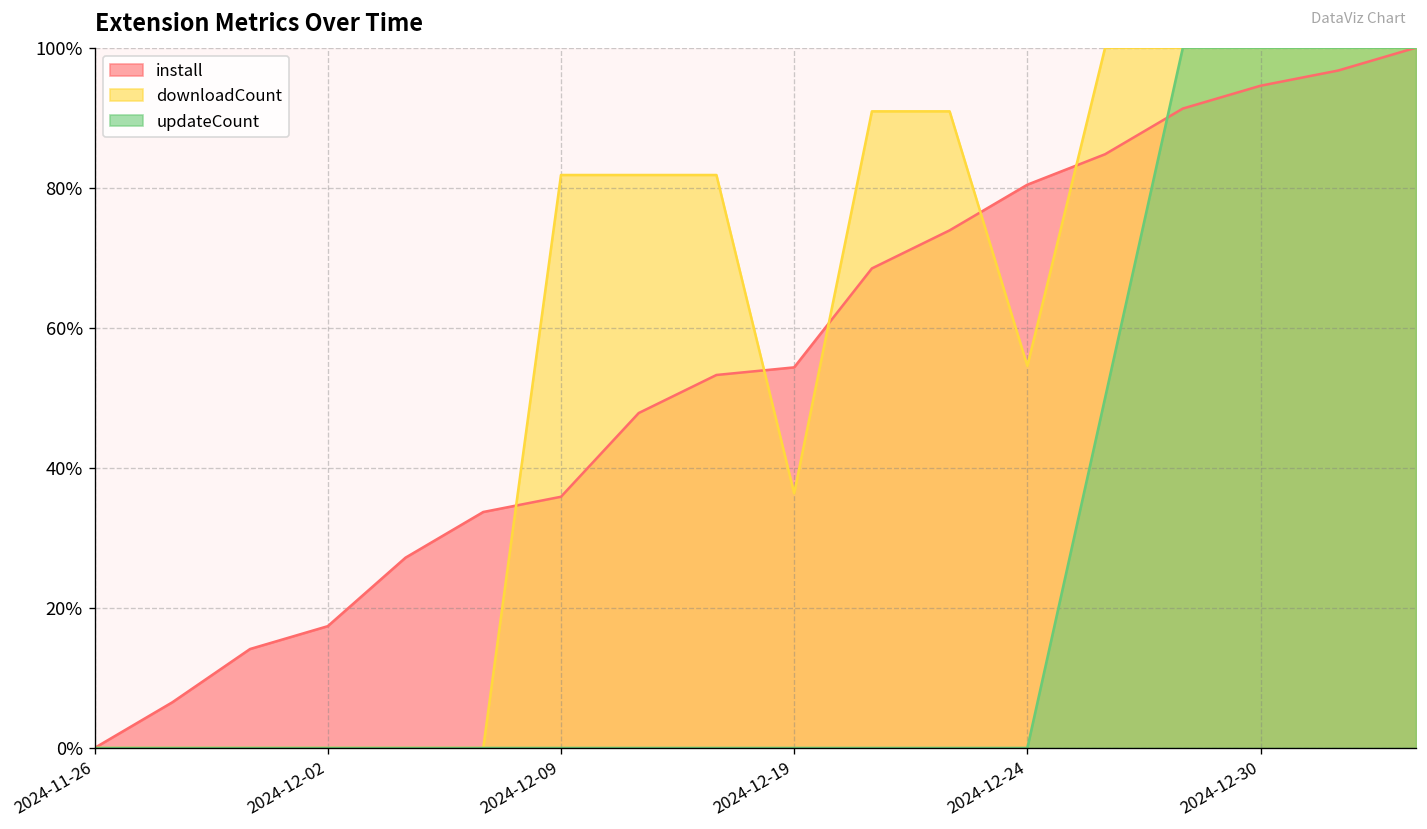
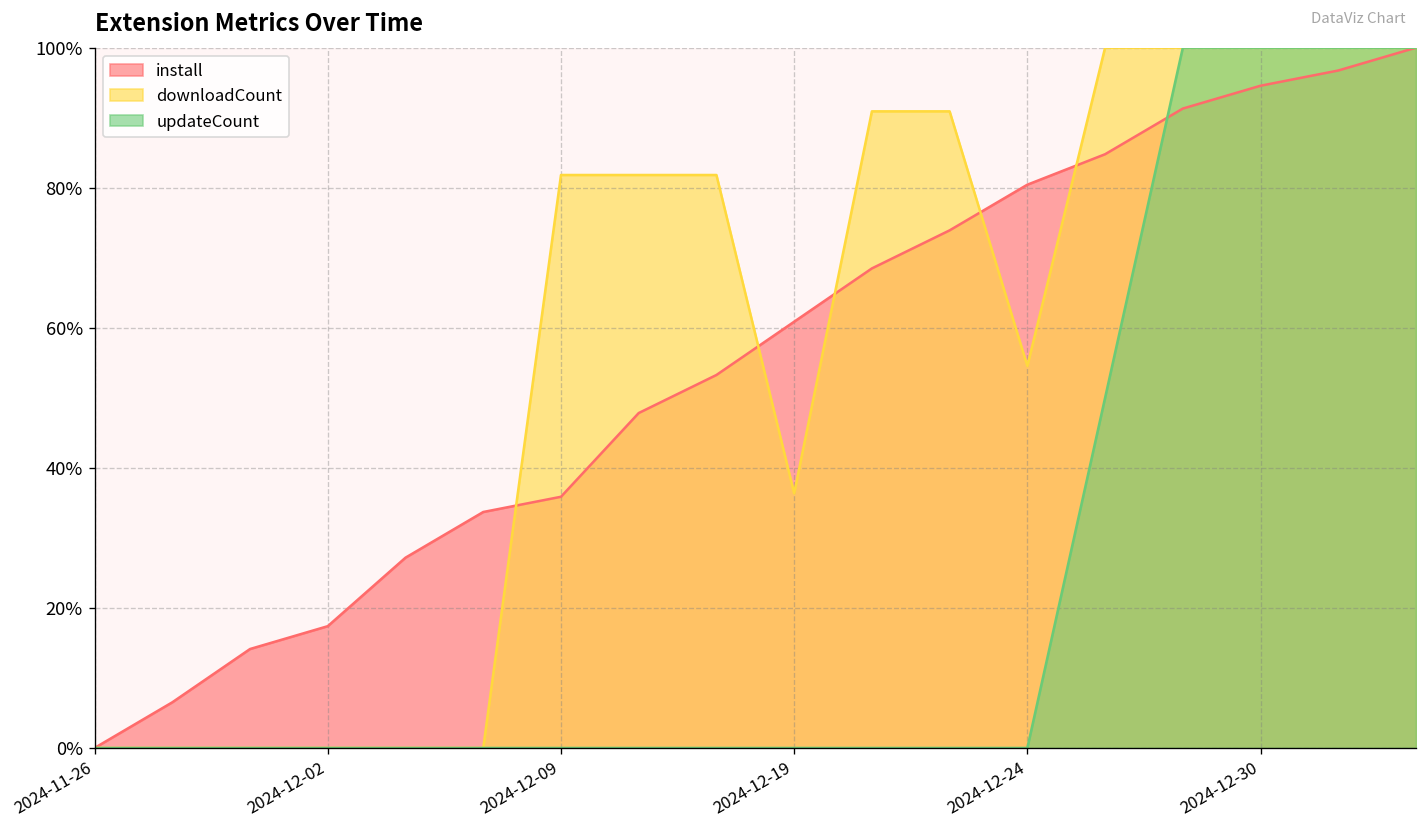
  {
    "install": {
      "2024-12-02": "17%",
      "2024-12-09": "36%",
-     "2024-12-19": "54%",
+     "2024-12-19": "61%",
      "2024-12-24": "80%",
      "2024-12-30": "95%"
    },
    "downloadCount": {
      "2024-12-09": "82%",
      "2024-12-19": "36%",
      "2024-12-24": "55%"
    },
    "updateCount": {
      "2024-12-09": "0%",
      "2024-12-19": "0%",
      "2024-12-24": "0%"
    }
  }
